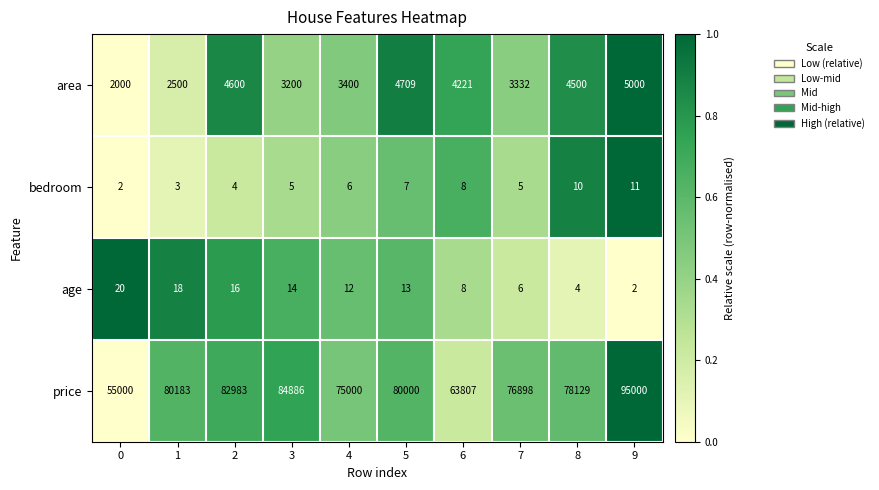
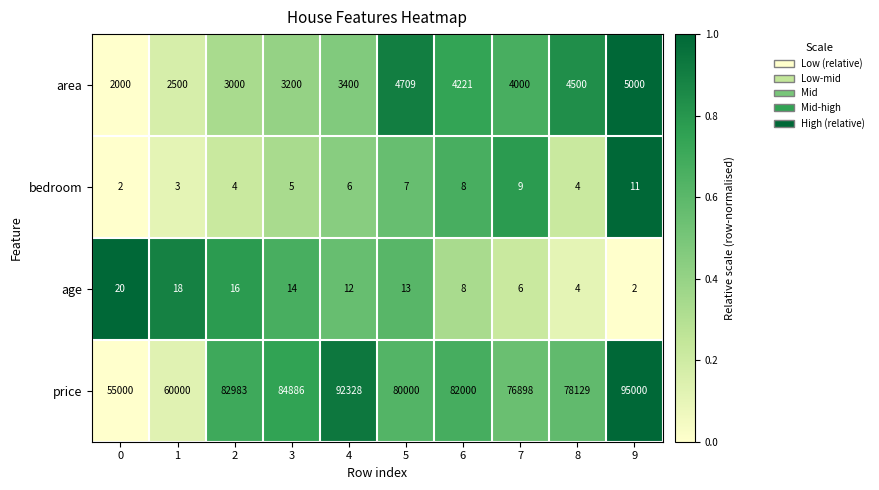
  {
    "area": {
      "0": 2000,
      "1": 2500,
-     "2": 4600,
+     "2": 3000,
      "3": 3200,
      "4": 3400,
      "5": 4709,
      "6": 4221,
-     "7": 3332,
+     "7": 4000,
      "8": 4500,
      "9": 5000
    },
    "bedroom": {
      "0": 2,
      "1": 3,
      "2": 4,
      "3": 5,
      "4": 6,
      "5": 7,
      "6": 8,
-     "7": 5,
-     "8": 10,
+     "7": 9,
+     "8": 4,
      "9": 11
    },
    "age": {
      "0": 20,
      "1": 18,
      "2": 16,
      "3": 14,
      "4": 12,
      "5": 13,
      "6": 8,
      "7": 6,
      "8": 4,
      "9": 2
    },
    "price": {
      "0": 55000,
-     "1": 80183,
+     "1": 60000,
      "2": 82983,
      "3": 84886,
-     "4": 75000,
+     "4": 92328,
      "5": 80000,
-     "6": 63807,
+     "6": 82000,
      "7": 76898,
      "8": 78129,
      "9": 95000
    }
  }
